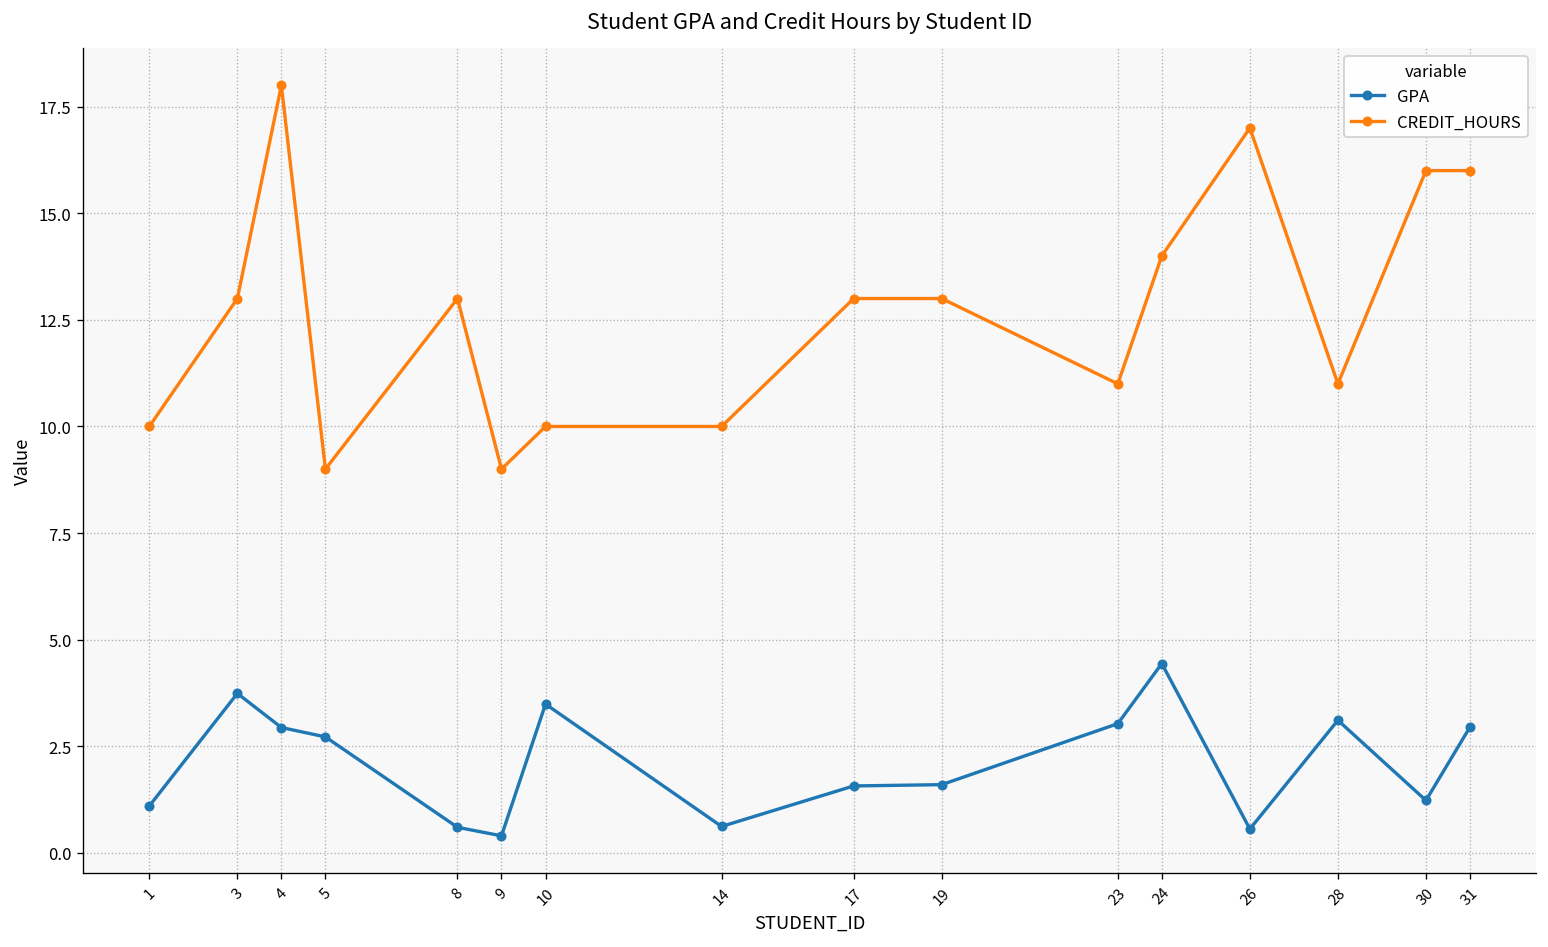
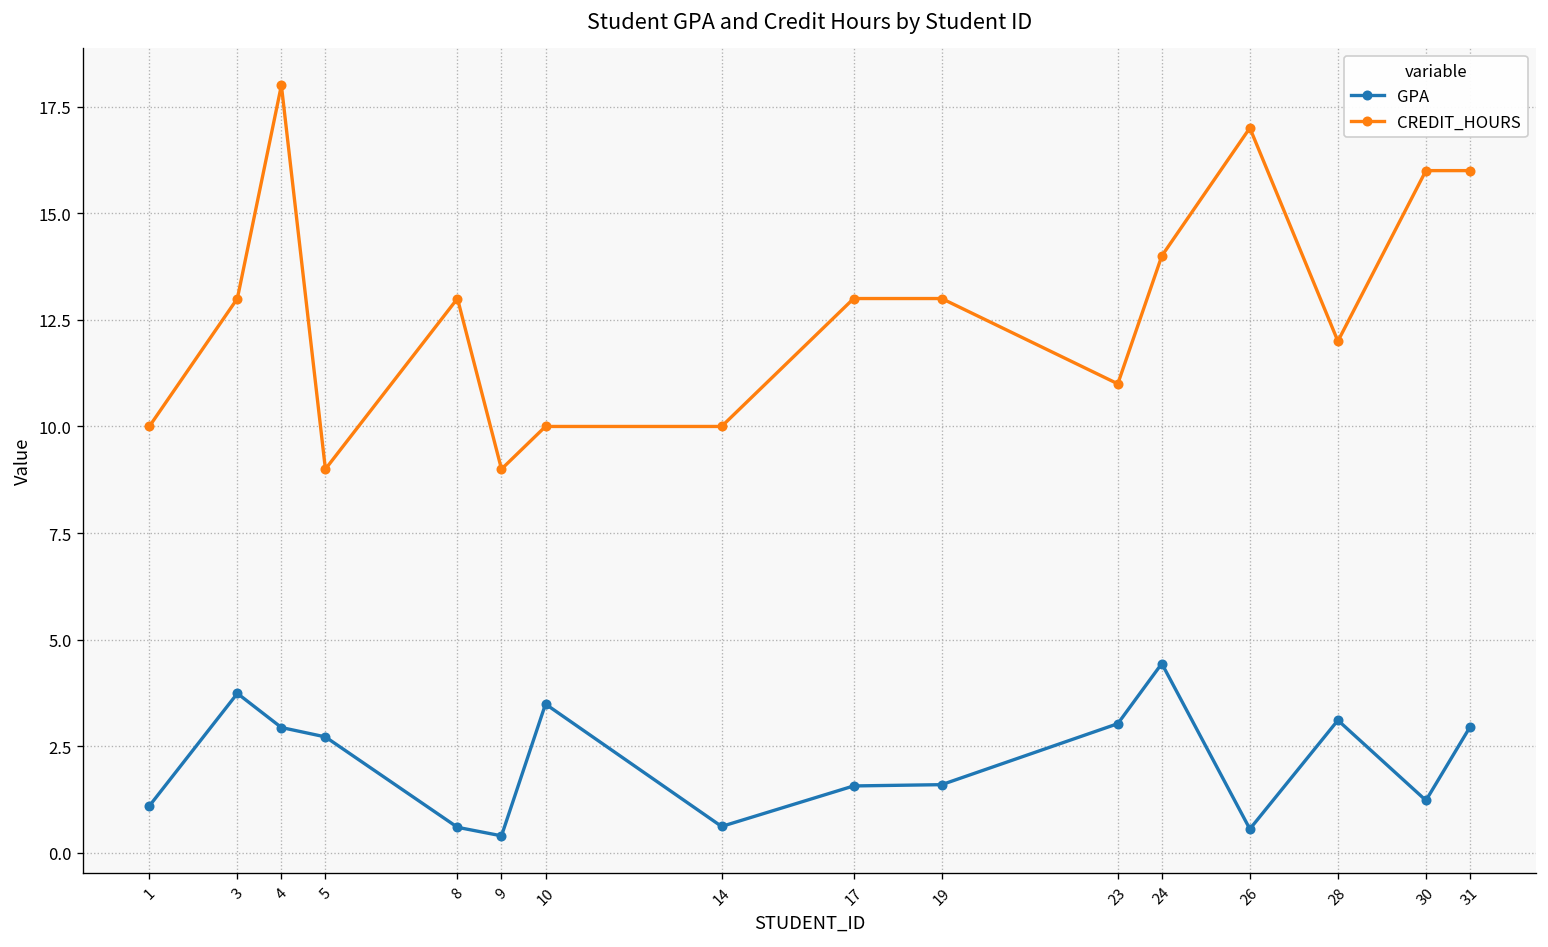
  {
    "GPA": {
      "1": 1.1,
      "3": 3.7,
      "4": 3,
      "5": 2.7,
      "8": 0.6,
      "9": 0.4,
      "10": 3.5,
      "14": 0.6,
      "17": 1.6,
      "19": 1.6,
      "23": 3,
      "24": 4.4,
      "26": 0.6,
      "28": 3.1,
      "30": 1.2,
      "31": 3
    },
    "CREDIT_HOURS": {
      "1": 10,
      "3": 13,
      "4": 18,
      "5": 9,
      "8": 13,
      "9": 9,
      "10": 10,
      "14": 10,
      "17": 13,
      "19": 13,
      "23": 11,
      "24": 14,
      "26": 17,
-     "28": 11,
+     "28": 12,
      "30": 16,
      "31": 16
    }
  }
